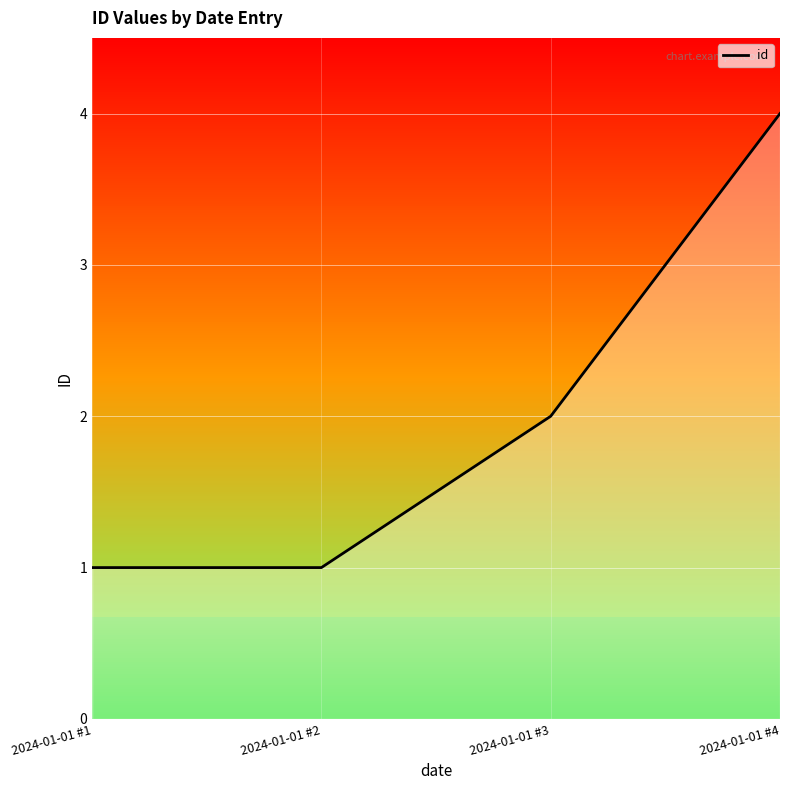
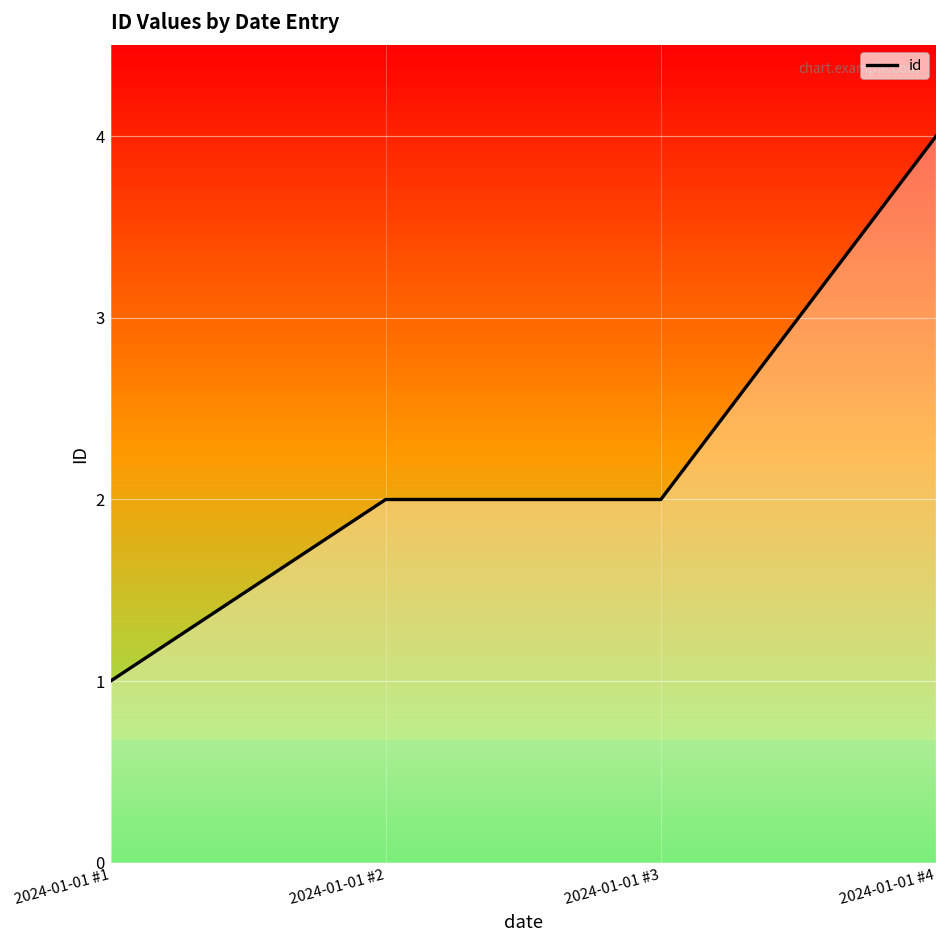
  {
    "id": {
-     "2024-01-01 #2": 1,
+     "2024-01-01 #2": 2,
      "2024-01-01 #3": 2
    }
  }
